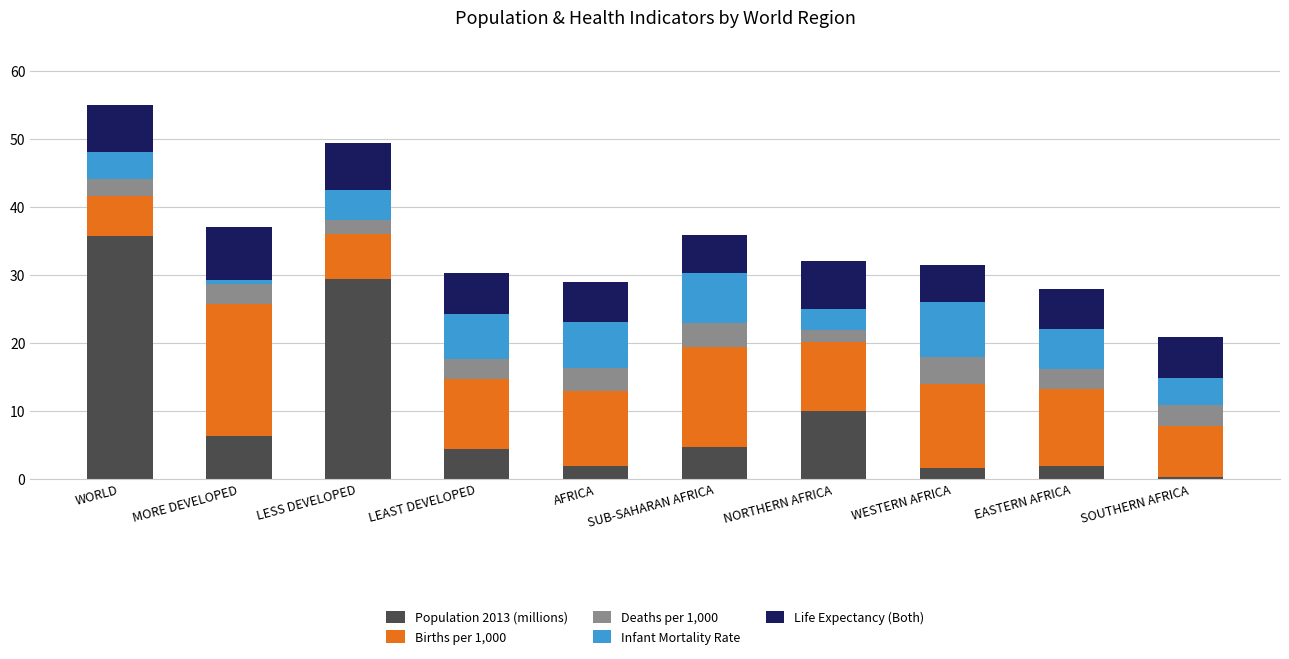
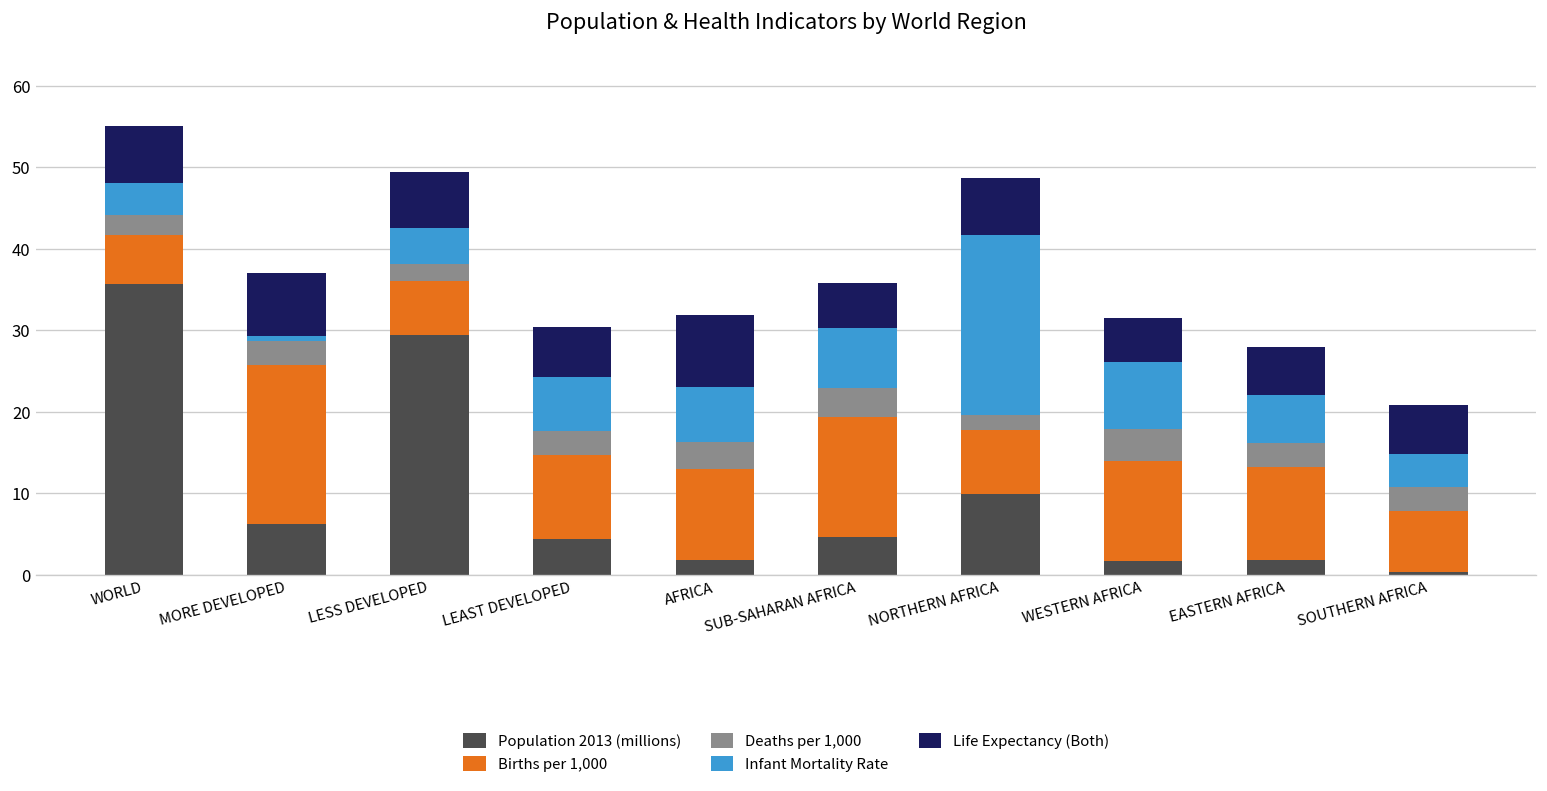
  {
    "Population 2013 (millions)": {
      "WORLD": 36,
      "MORE DEVELOPED": 6,
      "LESS DEVELOPED": 29,
      "LEAST DEVELOPED": 4,
      "AFRICA": 2,
      "SUB-SAHARAN AFRICA": 5,
      "NORTHERN AFRICA": 10,
      "WESTERN AFRICA": 2,
      "EASTERN AFRICA": 2
    },
    "Births per 1,000": {
      "WORLD": 6,
      "MORE DEVELOPED": 20,
      "LESS DEVELOPED": 7,
      "LEAST DEVELOPED": 10,
      "AFRICA": 11,
      "SUB-SAHARAN AFRICA": 15,
-     "NORTHERN AFRICA": 10,
+     "NORTHERN AFRICA": 8,
      "WESTERN AFRICA": 12,
      "EASTERN AFRICA": 11,
      "SOUTHERN AFRICA": 8
    },
    "Deaths per 1,000": {
      "WORLD": 2,
      "MORE DEVELOPED": 3,
      "LESS DEVELOPED": 2,
      "LEAST DEVELOPED": 3,
      "AFRICA": 3,
      "SUB-SAHARAN AFRICA": 4,
      "NORTHERN AFRICA": 2,
      "WESTERN AFRICA": 4,
      "EASTERN AFRICA": 3,
      "SOUTHERN AFRICA": 3
    },
    "Infant Mortality Rate": {
      "WORLD": 4,
      "MORE DEVELOPED": 1,
      "LESS DEVELOPED": 4,
      "LEAST DEVELOPED": 7,
      "AFRICA": 7,
      "SUB-SAHARAN AFRICA": 7,
-     "NORTHERN AFRICA": 3,
+     "NORTHERN AFRICA": 22,
      "WESTERN AFRICA": 8,
      "EASTERN AFRICA": 6,
      "SOUTHERN AFRICA": 4
    },
    "Life Expectancy (Both)": {
      "WORLD": 7,
      "MORE DEVELOPED": 8,
      "LESS DEVELOPED": 7,
      "LEAST DEVELOPED": 6,
-     "AFRICA": 6,
+     "AFRICA": 9,
      "SUB-SAHARAN AFRICA": 6,
      "NORTHERN AFRICA": 7,
      "WESTERN AFRICA": 5,
      "EASTERN AFRICA": 6,
      "SOUTHERN AFRICA": 6
    }
  }
